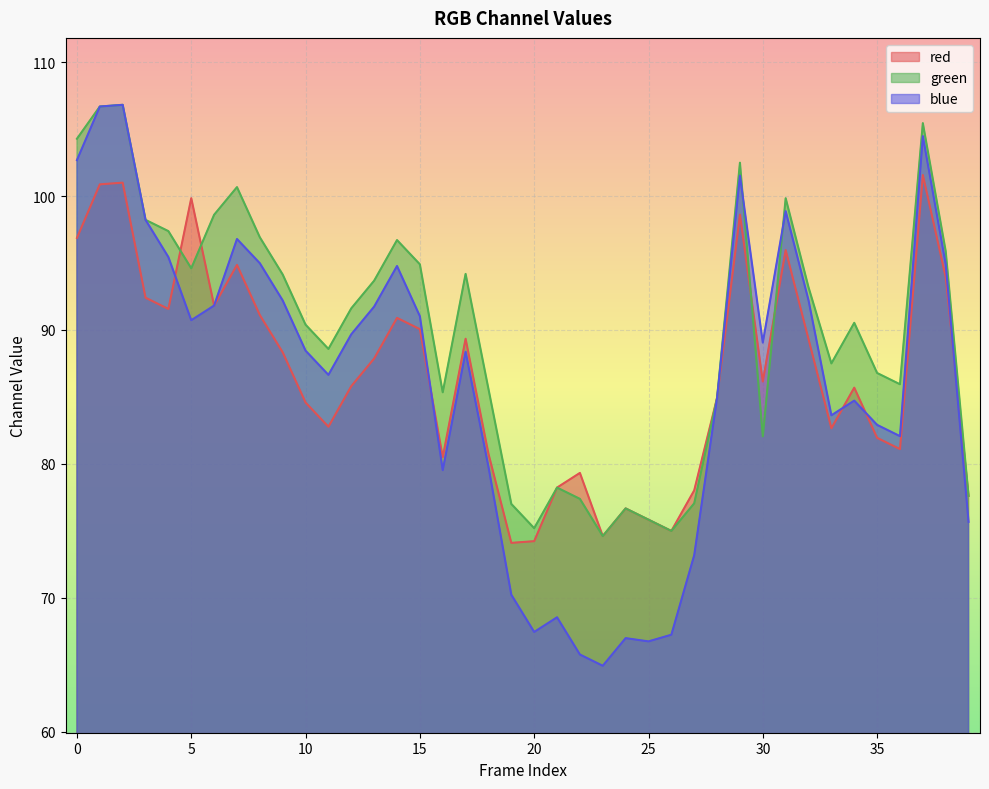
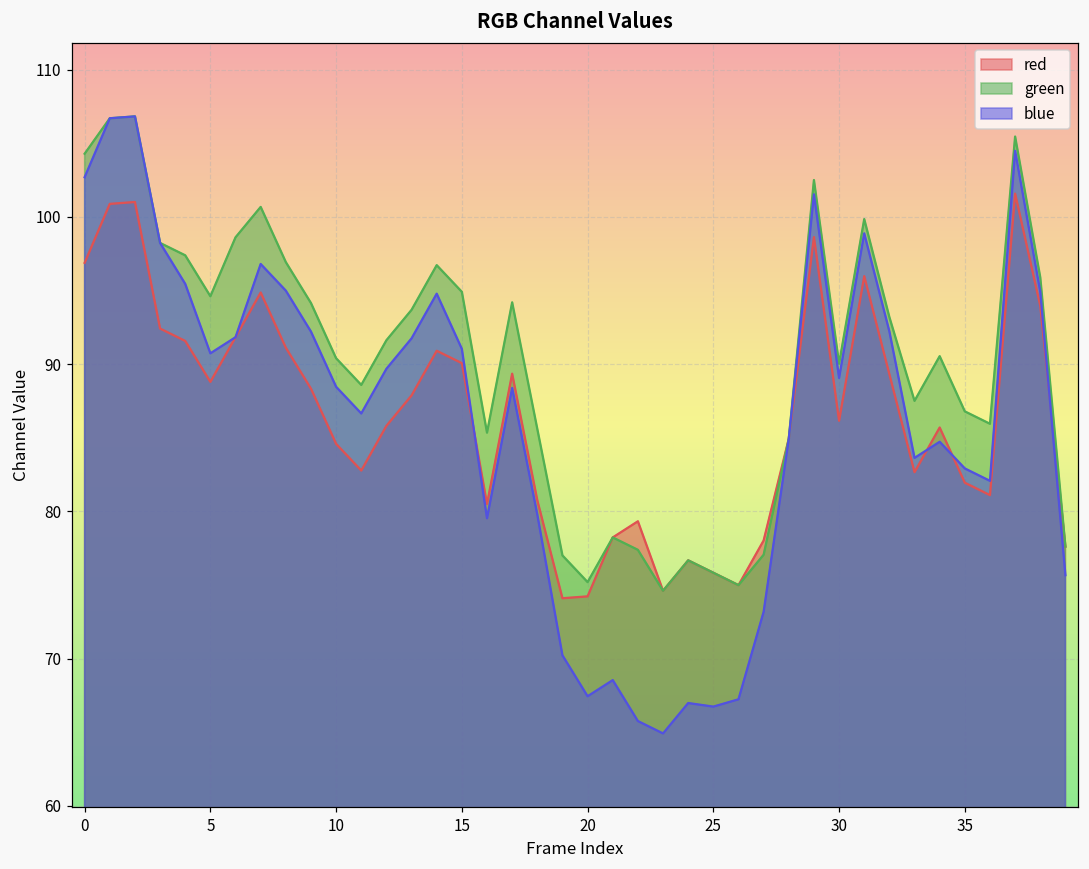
  {
    "red": {
      "0": 96.9,
-     "5": 99.8,
+     "5": 88.8,
      "10": 84.6,
      "15": 90.1,
      "20": 74.2,
      "30": 86.2,
      "35": 81.9
    },
    "green": {
      "0": 104.3,
      "5": 94.6,
      "10": 90.4,
      "15": 94.9,
      "20": 75.2,
-     "30": 82.1,
+     "30": 90.0,
      "35": 86.8
    },
    "blue": {
      "0": 102.7,
      "5": 90.7,
      "10": 88.5,
      "15": 91.0,
      "20": 67.4,
      "25": 66.7,
      "30": 89.1,
      "35": 82.9
    }
  }
